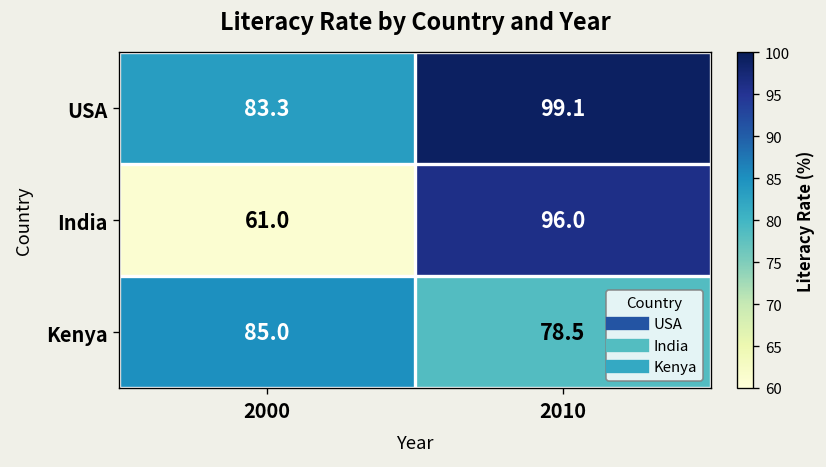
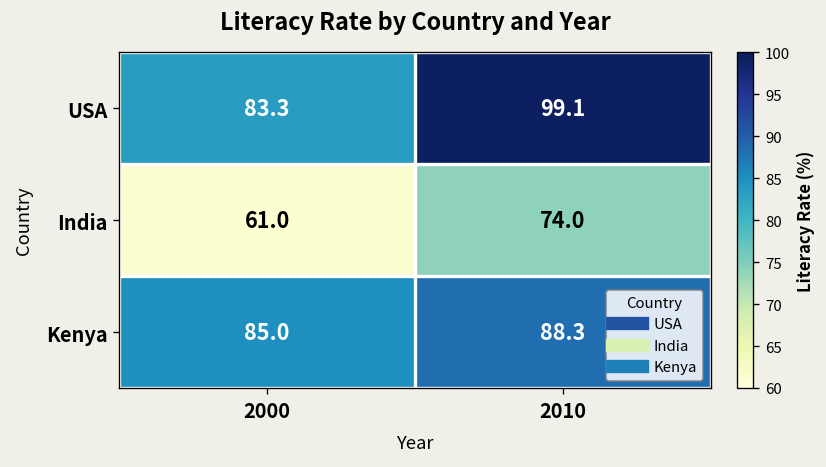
  {
    "USA": {
      "2000": 83.3,
      "2010": 99.1
    },
    "India": {
      "2000": 61.0,
-     "2010": 96.0
+     "2010": 74.0
    },
    "Kenya": {
      "2000": 85.0,
-     "2010": 78.5
+     "2010": 88.3
    }
  }
